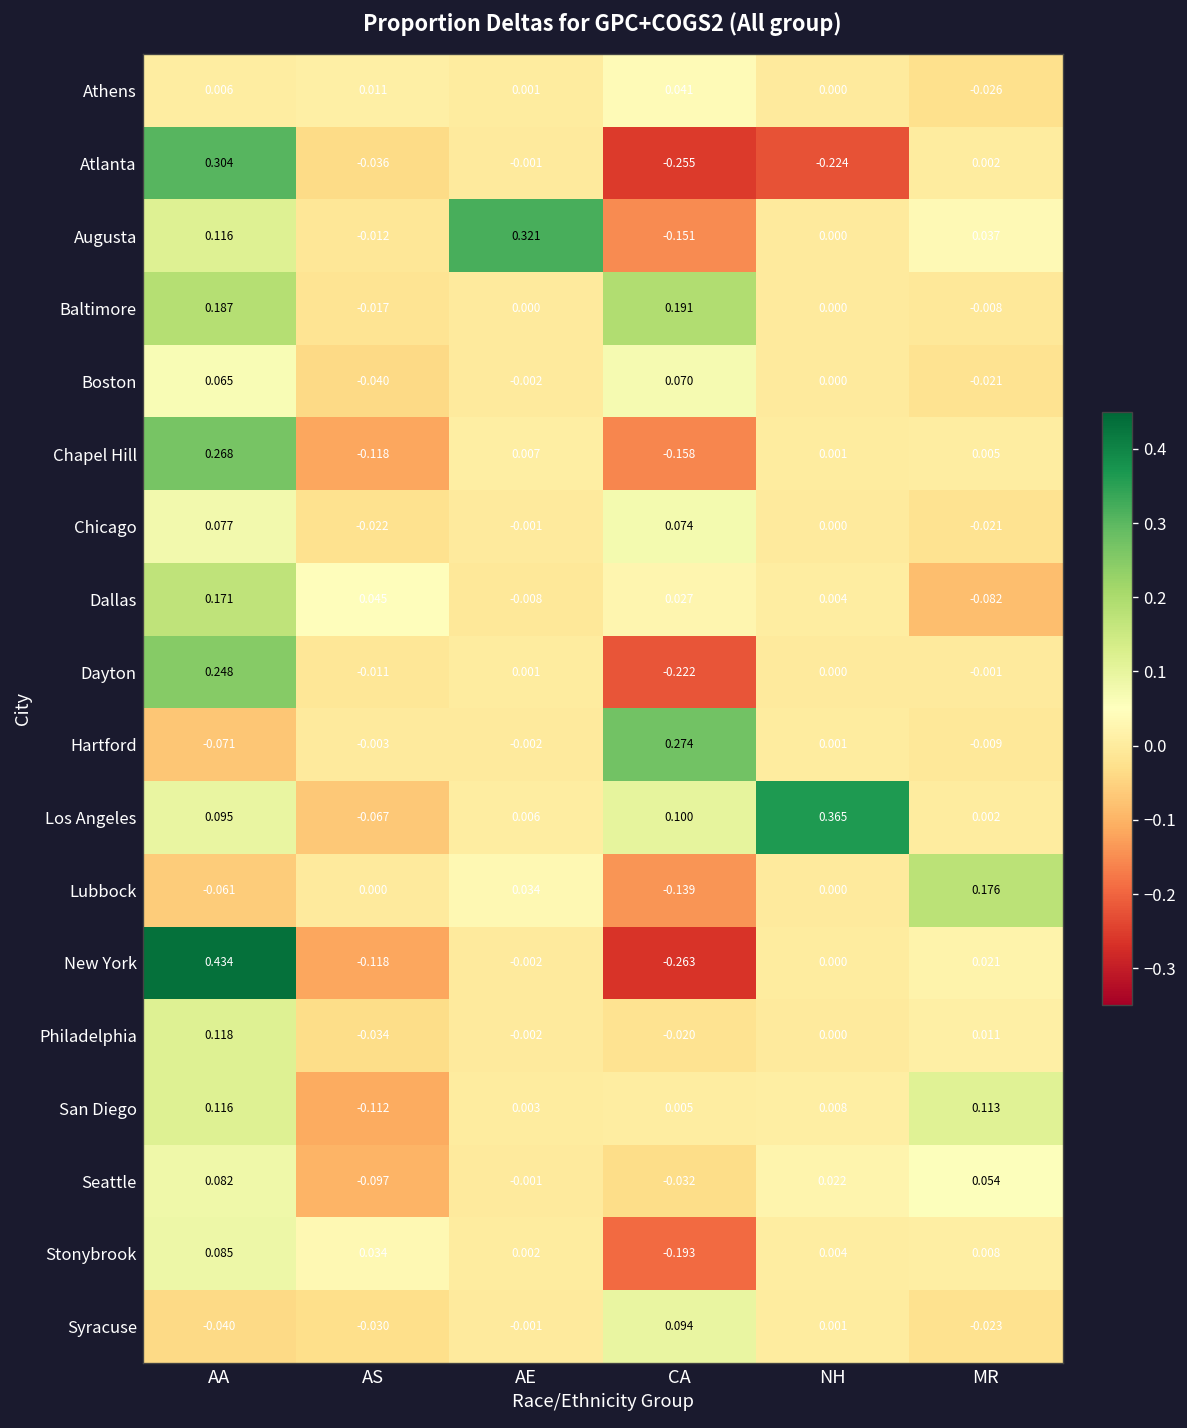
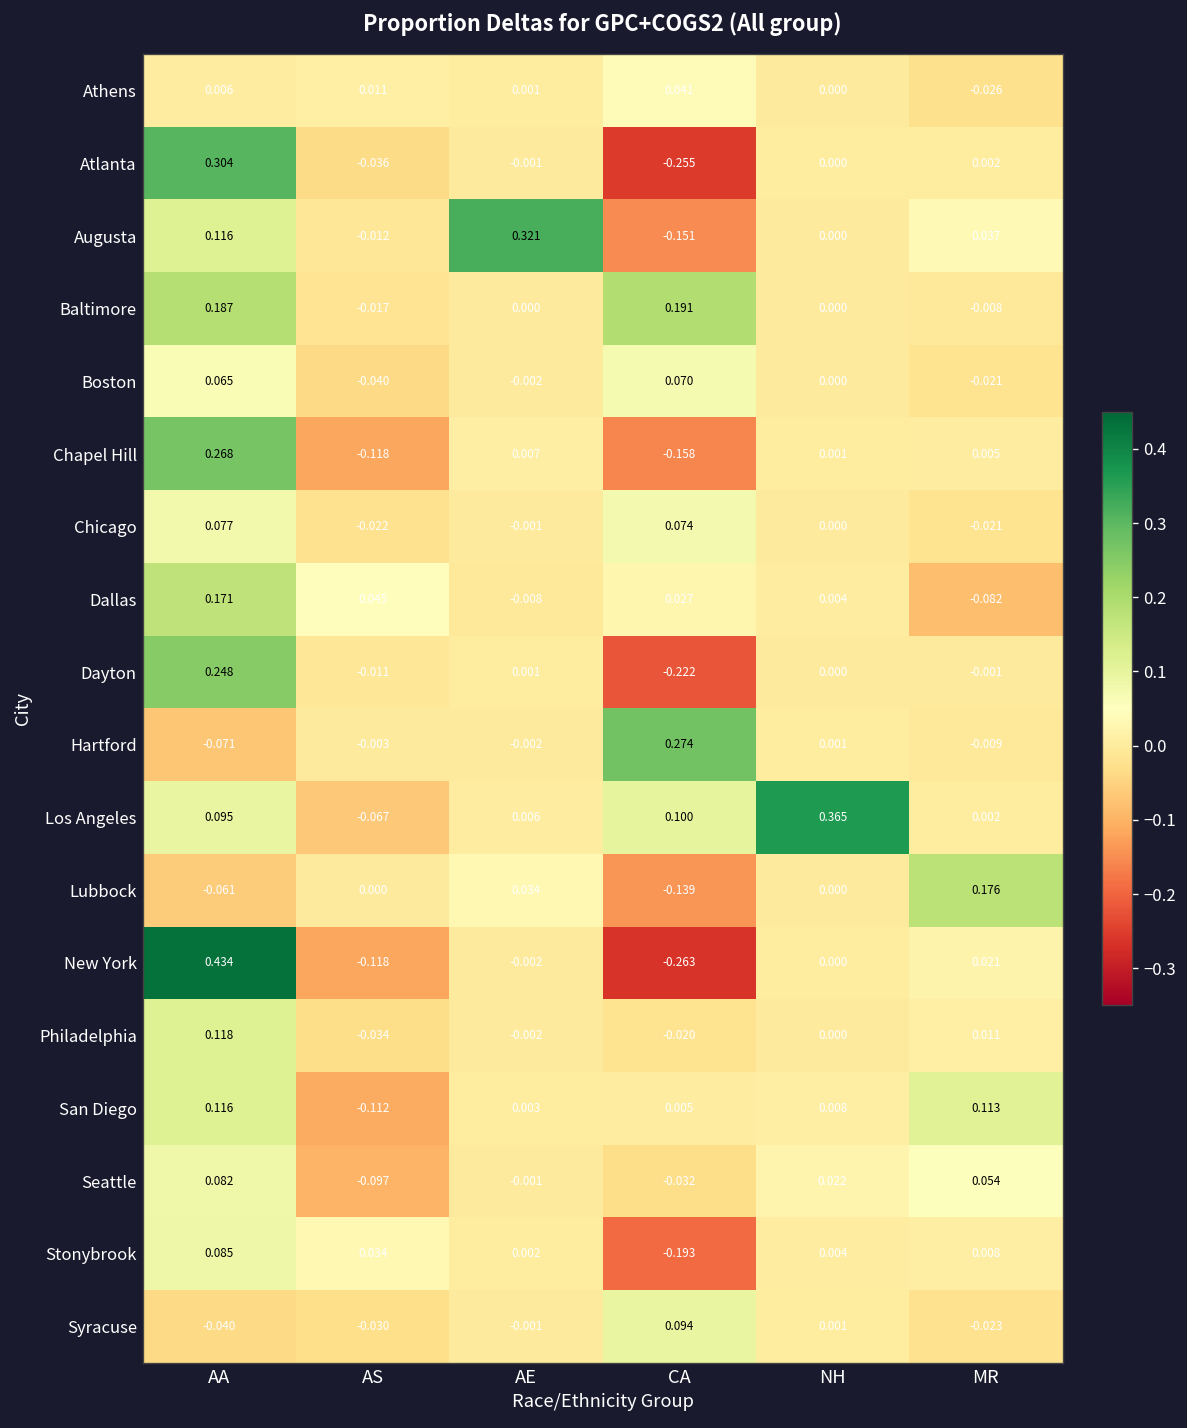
  {
    "Atlanta": {
-     "NH": -0.224
+     "NH": 0.000
    }
  }
